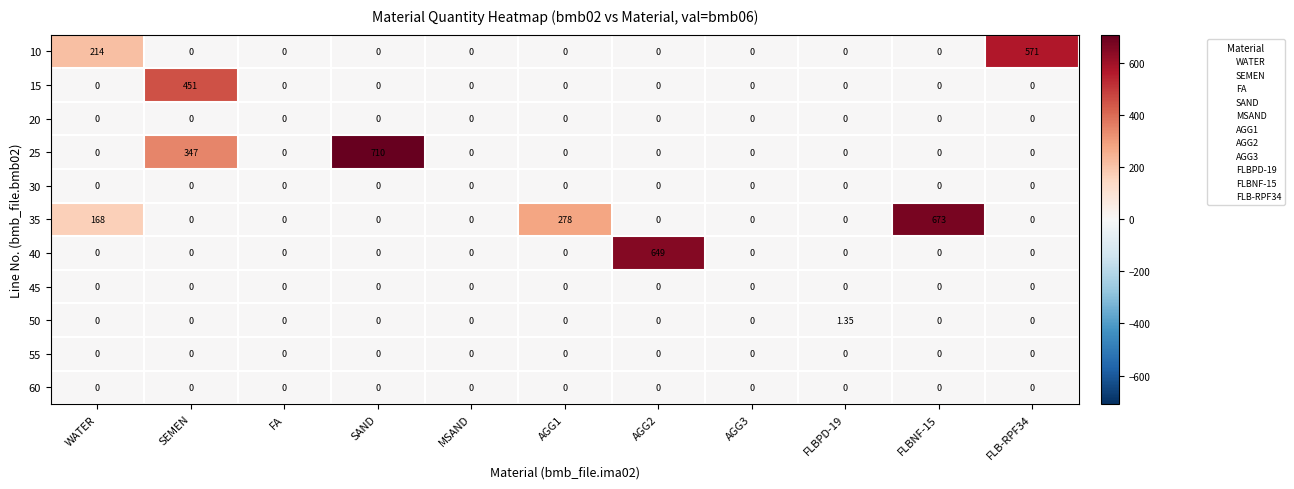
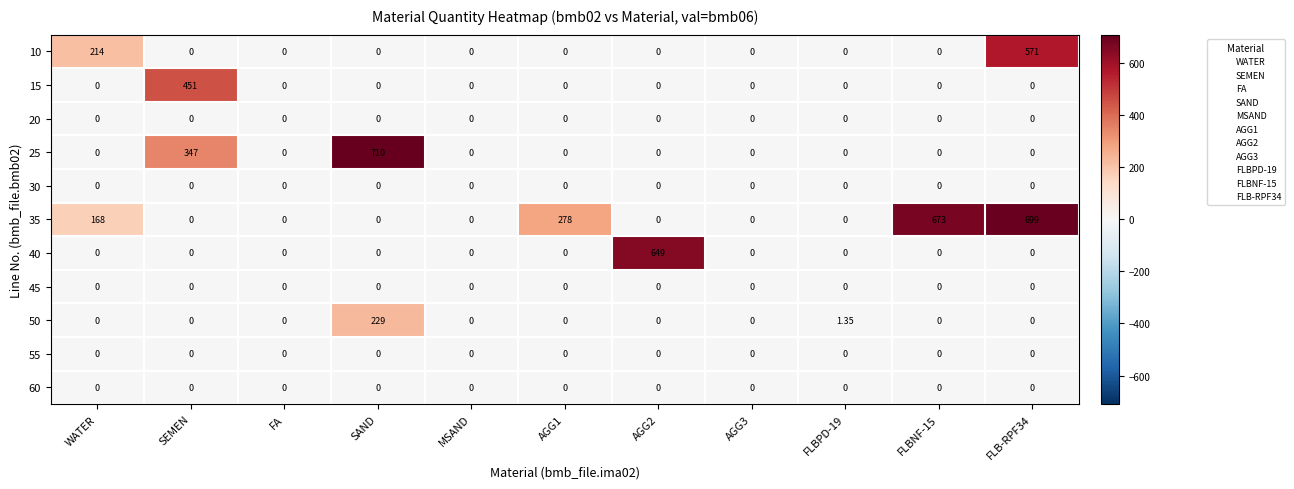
  {
    "10": {
      "WATER": 214,
      "SEMEN": 0,
      "FA": 0,
      "SAND": 0,
      "MSAND": 0,
      "AGG1": 0,
      "AGG2": 0,
      "AGG3": 0,
      "FLBPD-19": 0,
      "FLBNF-15": 0,
      "FLB-RPF34": 571
    },
    "15": {
      "WATER": 0,
      "SEMEN": 451,
      "FA": 0,
      "SAND": 0,
      "MSAND": 0,
      "AGG1": 0,
      "AGG2": 0,
      "AGG3": 0,
      "FLBPD-19": 0,
      "FLBNF-15": 0,
      "FLB-RPF34": 0
    },
    "20": {
      "WATER": 0,
      "SEMEN": 0,
      "FA": 0,
      "SAND": 0,
      "MSAND": 0,
      "AGG1": 0,
      "AGG2": 0,
      "AGG3": 0,
      "FLBPD-19": 0,
      "FLBNF-15": 0,
      "FLB-RPF34": 0
    },
    "25": {
      "WATER": 0,
      "SEMEN": 347,
      "FA": 0,
      "SAND": 710,
      "MSAND": 0,
      "AGG1": 0,
      "AGG2": 0,
      "AGG3": 0,
      "FLBPD-19": 0,
      "FLBNF-15": 0,
      "FLB-RPF34": 0
    },
    "30": {
      "WATER": 0,
      "SEMEN": 0,
      "FA": 0,
      "SAND": 0,
      "MSAND": 0,
      "AGG1": 0,
      "AGG2": 0,
      "AGG3": 0,
      "FLBPD-19": 0,
      "FLBNF-15": 0,
      "FLB-RPF34": 0
    },
    "35": {
      "WATER": 168,
      "SEMEN": 0,
      "FA": 0,
      "SAND": 0,
      "MSAND": 0,
      "AGG1": 278,
      "AGG2": 0,
      "AGG3": 0,
      "FLBPD-19": 0,
      "FLBNF-15": 673,
-     "FLB-RPF34": 0
+     "FLB-RPF34": 699
    },
    "40": {
      "WATER": 0,
      "SEMEN": 0,
      "FA": 0,
      "SAND": 0,
      "MSAND": 0,
      "AGG1": 0,
      "AGG2": 649,
      "AGG3": 0,
      "FLBPD-19": 0,
      "FLBNF-15": 0,
      "FLB-RPF34": 0
    },
    "45": {
      "WATER": 0,
      "SEMEN": 0,
      "FA": 0,
      "SAND": 0,
      "MSAND": 0,
      "AGG1": 0,
      "AGG2": 0,
      "AGG3": 0,
      "FLBPD-19": 0,
      "FLBNF-15": 0,
      "FLB-RPF34": 0
    },
    "50": {
      "WATER": 0,
      "SEMEN": 0,
      "FA": 0,
-     "SAND": 0,
+     "SAND": 229,
      "MSAND": 0,
      "AGG1": 0,
      "AGG2": 0,
      "AGG3": 0,
      "FLBPD-19": 1.35,
      "FLBNF-15": 0,
      "FLB-RPF34": 0
    },
    "55": {
      "WATER": 0,
      "SEMEN": 0,
      "FA": 0,
      "SAND": 0,
      "MSAND": 0,
      "AGG1": 0,
      "AGG2": 0,
      "AGG3": 0,
      "FLBPD-19": 0,
      "FLBNF-15": 0,
      "FLB-RPF34": 0
    },
    "60": {
      "WATER": 0,
      "SEMEN": 0,
      "FA": 0,
      "SAND": 0,
      "MSAND": 0,
      "AGG1": 0,
      "AGG2": 0,
      "AGG3": 0,
      "FLBPD-19": 0,
      "FLBNF-15": 0,
      "FLB-RPF34": 0
    }
  }
